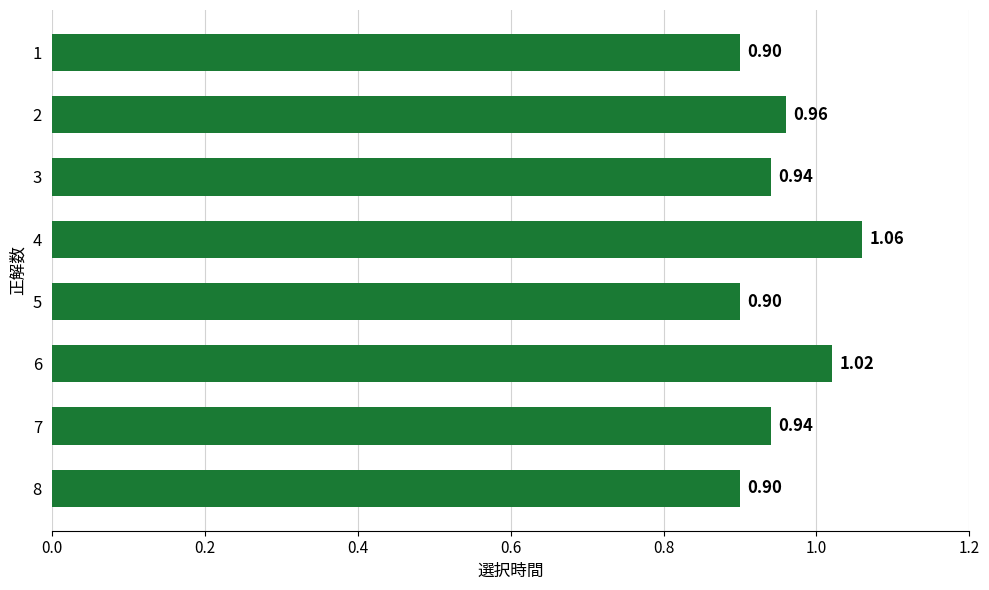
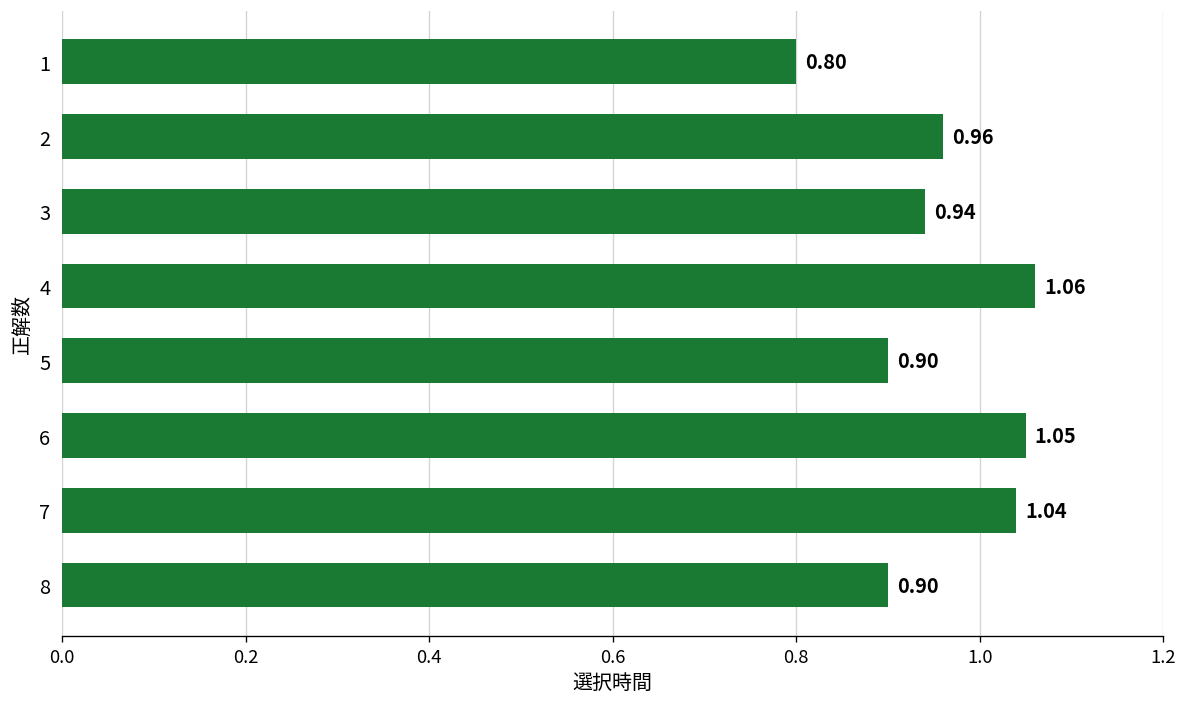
  {
-   "1": 0.90,
+   "1": 0.80,
    "2": 0.96,
    "3": 0.94,
    "4": 1.06,
    "5": 0.90,
-   "6": 1.02,
-   "7": 0.94,
+   "6": 1.05,
+   "7": 1.04,
    "8": 0.90
  }
